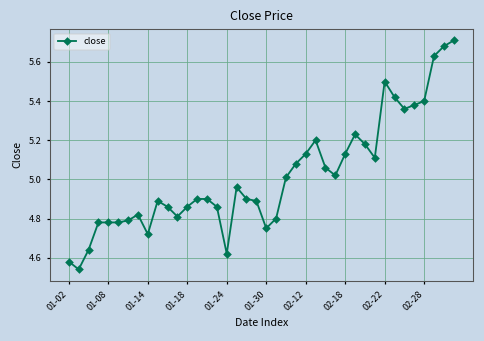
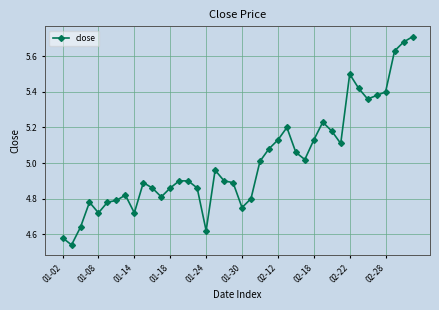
  {
    "01-02": 4.58,
-   "01-08": 4.78,
+   "01-08": 4.72,
    "01-14": 4.72,
    "01-18": 4.86,
    "01-24": 4.62,
    "01-30": 4.75,
    "02-12": 5.13,
    "02-18": 5.13,
    "02-22": 5.50,
    "02-28": 5.40
  }
